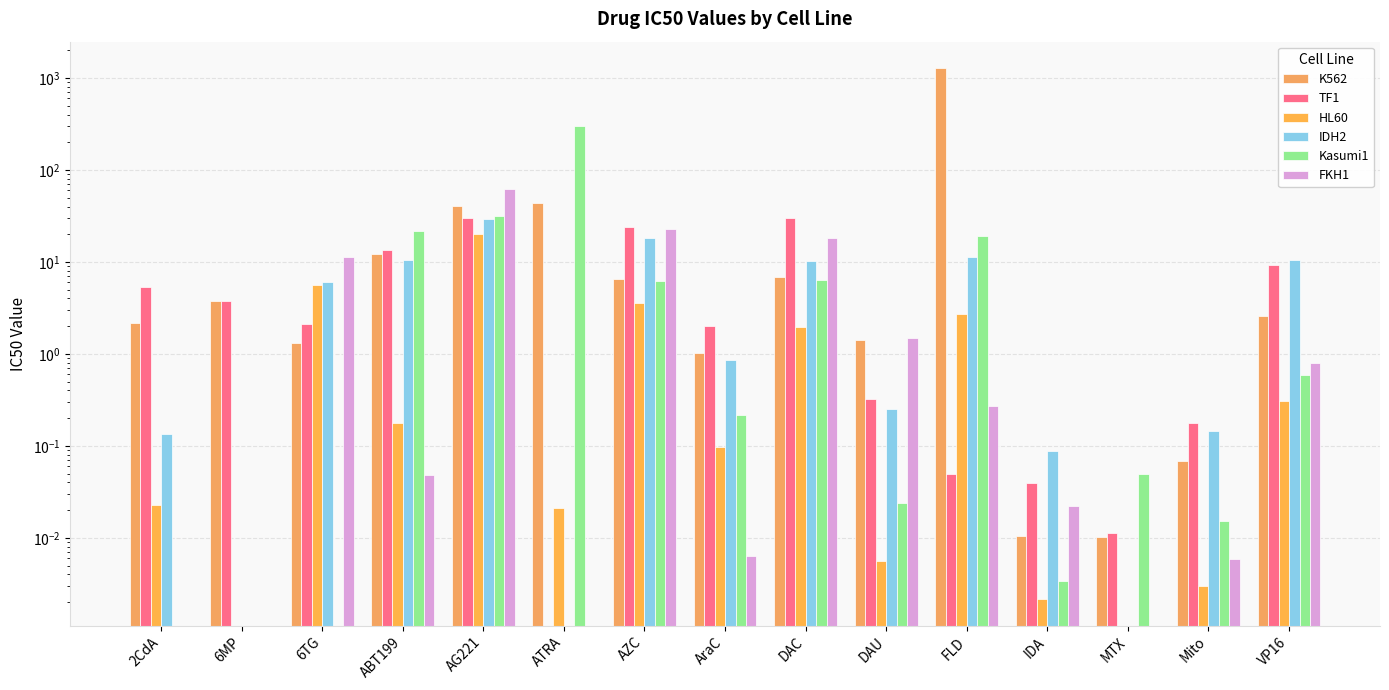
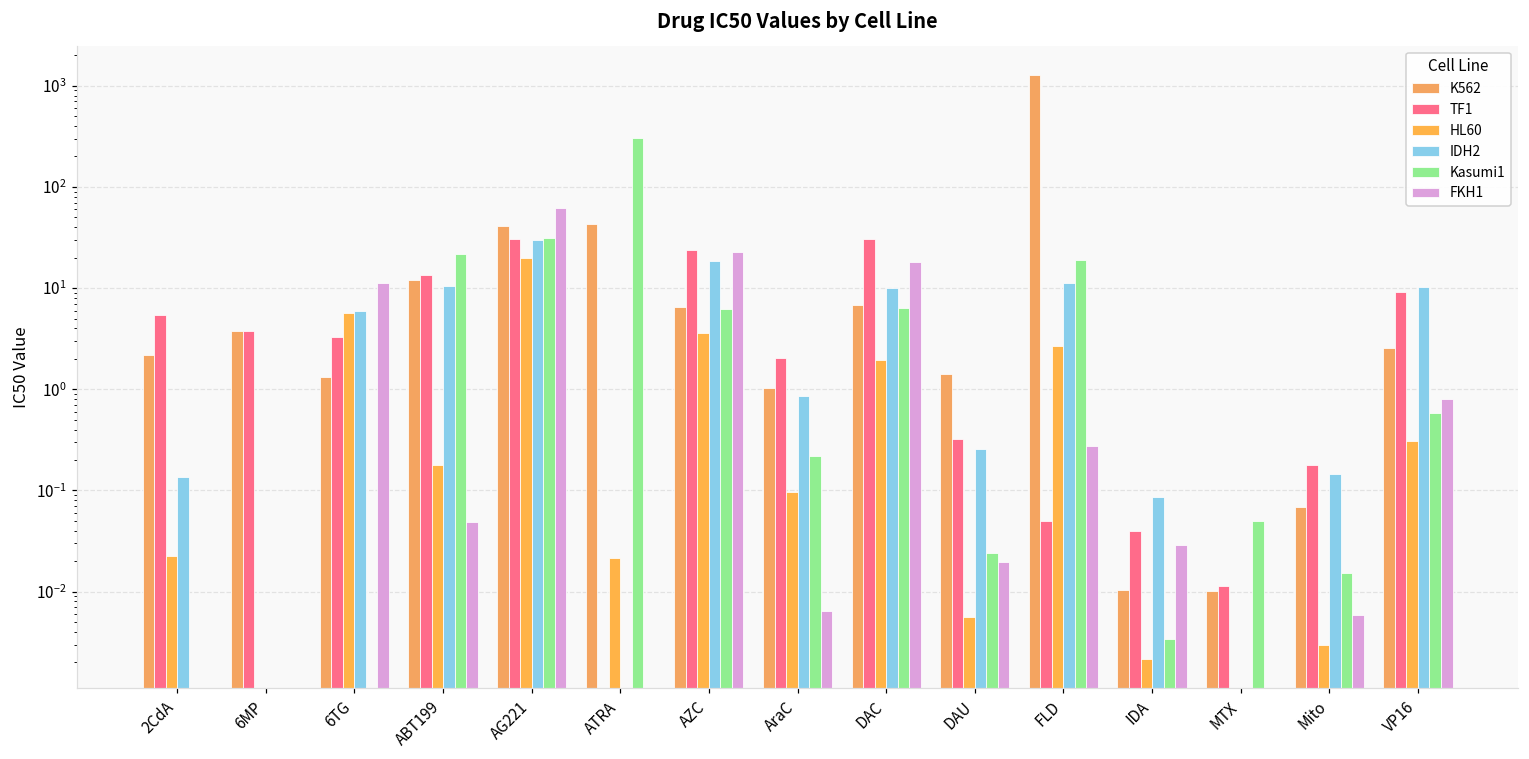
  {
    "TF1": {
      "2CdA": 5,
      "6MP": 3.8,
-     "6TG": 2.1,
+     "6TG": 3.3,
      "ABT199": 13,
      "AG221": 30,
      "AZC": 24,
      "AraC": 2.0,
      "DAC": 30,
      "DAU": 0.32,
      "FLD": 0.05,
      "IDA": 0.040,
      "MTX": 0.011,
      "Mito": 0.18,
      "VP16": 9
    },
    "IDH2": {
      "2CdA": 0.14,
      "6TG": 6,
      "ABT199": 11,
      "AG221": 30,
      "AZC": 18,
      "AraC": 0.9,
      "DAC": 10,
      "DAU": 0.25,
      "FLD": 11,
      "IDA": 0.09,
      "Mito": 0.15,
      "VP16": 10
    },
    "Kasumi1": {
      "ABT199": 22,
      "AG221": 32,
      "ATRA": 300,
      "AZC": 6,
      "AraC": 0.22,
      "DAC": 6,
      "DAU": 0.024,
      "FLD": 19,
      "IDA": 0.0034,
      "MTX": 0.05,
      "Mito": 0.015,
      "VP16": 0.6
    },
    "FKH1": {
      "6TG": 11,
      "ABT199": 0.05,
      "AG221": 60,
      "AZC": 23,
      "AraC": 0.006,
      "DAC": 18,
-     "DAU": 1.5,
+     "DAU": 0.020,
      "FLD": 0.27,
-     "IDA": 0.022,
+     "IDA": 0.029,
      "Mito": 0.006,
      "VP16": 0.8
    }
  }
